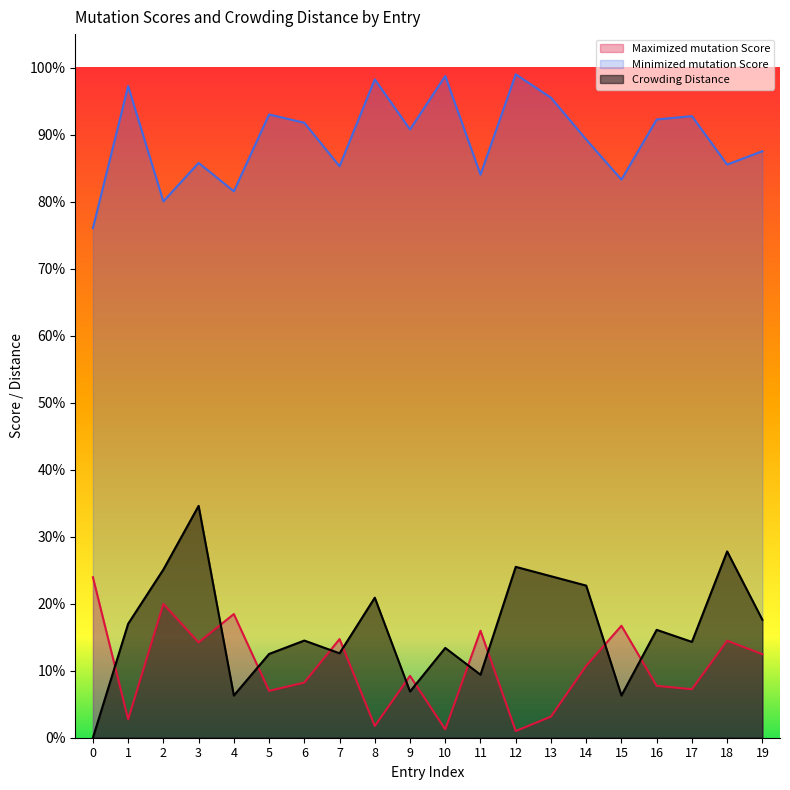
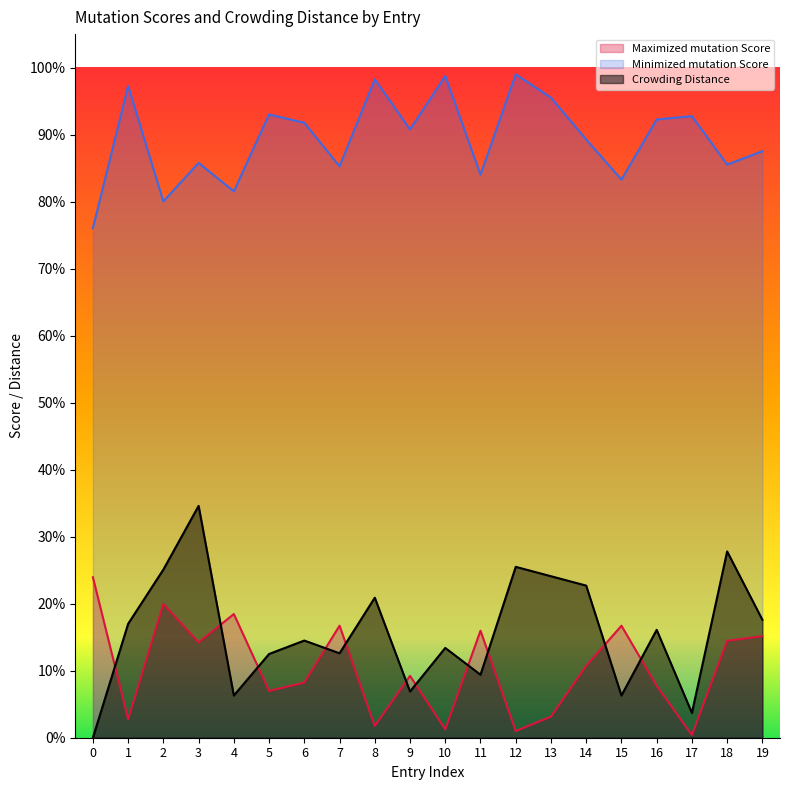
  {
    "Maximized mutation Score": {
      "0": "24%",
      "1": "3%",
      "2": "20%",
      "3": "14%",
      "4": "18%",
      "5": "7%",
      "6": "8%",
-     "7": "15%",
+     "7": "17%",
      "8": "2%",
      "9": "9%",
      "10": "1%",
      "11": "16%",
      "12": "1%",
      "13": "3%",
      "14": "11%",
      "15": "17%",
      "16": "8%",
-     "17": "7%",
+     "17": "0%",
      "18": "14%",
-     "19": "12%"
+     "19": "15%"
    },
    "Minimized mutation Score": {
      "0": "76%",
      "1": "97%",
      "2": "80%",
      "3": "86%",
      "4": "82%",
      "5": "93%",
      "6": "92%",
      "7": "85%",
      "8": "98%",
      "9": "91%",
      "10": "99%",
      "11": "84%",
      "12": "99%",
      "13": "96%",
      "14": "89%",
      "15": "83%",
      "16": "92%",
      "17": "93%",
      "18": "86%",
      "19": "88%"
    },
    "Crowding Distance": {
      "0": "0%",
      "1": "17%",
      "2": "25%",
      "3": "35%",
      "4": "6%",
      "5": "13%",
      "6": "14%",
      "7": "13%",
      "8": "21%",
      "9": "7%",
      "10": "13%",
      "11": "9%",
      "12": "26%",
      "13": "24%",
      "14": "23%",
      "15": "6%",
      "16": "16%",
-     "17": "14%",
+     "17": "4%",
      "18": "28%",
      "19": "18%"
    }
  }
